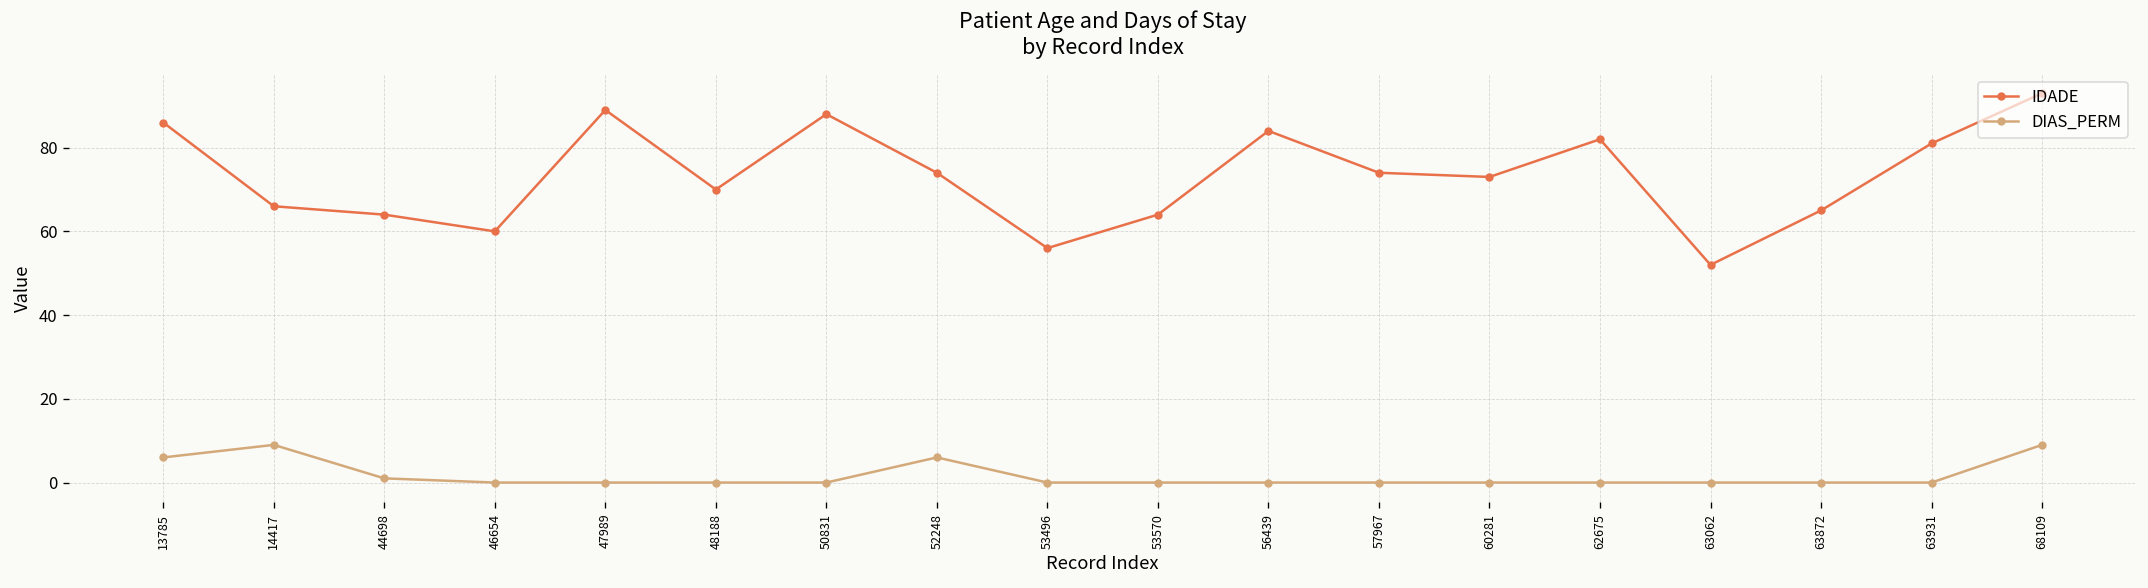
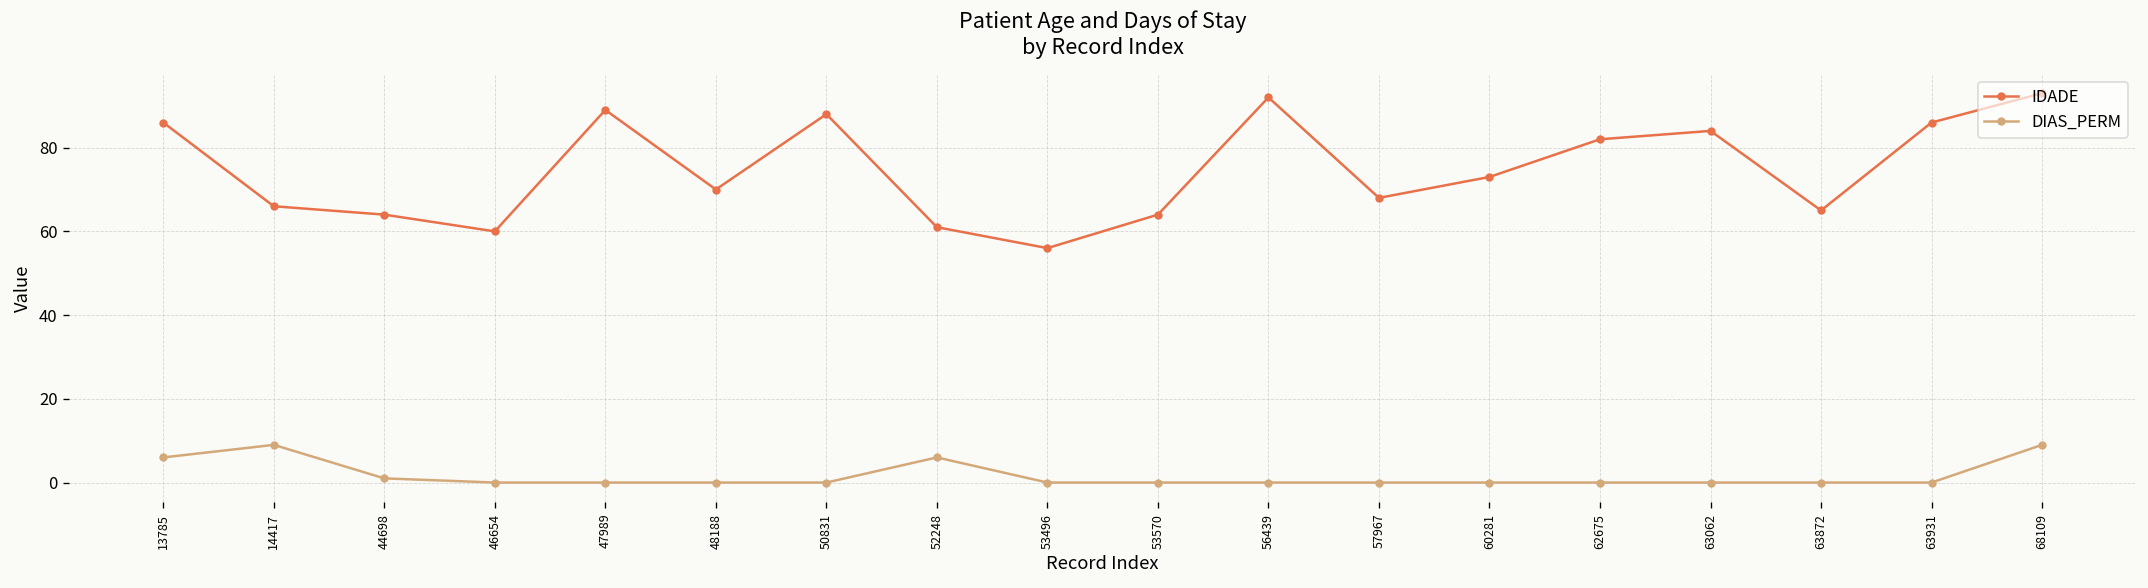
  {
    "IDADE": {
      "13785": 86,
      "14417": 66,
      "44698": 64,
      "46654": 60,
      "47989": 89,
      "48188": 70,
      "50831": 88,
-     "52248": 74,
+     "52248": 61,
      "53496": 56,
      "53570": 64,
-     "56439": 84,
-     "57967": 74,
+     "56439": 92,
+     "57967": 68,
      "60281": 73,
      "62675": 82,
-     "63062": 52,
+     "63062": 84,
      "63872": 65,
-     "63931": 81
+     "63931": 86
    },
    "DIAS_PERM": {
      "13785": 6,
      "14417": 9,
      "44698": 1,
      "46654": 0,
      "47989": 0,
      "48188": 0,
      "50831": 0,
      "52248": 6,
      "53496": 0,
      "53570": 0,
      "56439": 0,
      "57967": 0,
      "60281": 0,
      "62675": 0,
      "63062": 0,
      "63872": 0,
      "63931": 0,
      "68109": 9
    }
  }
